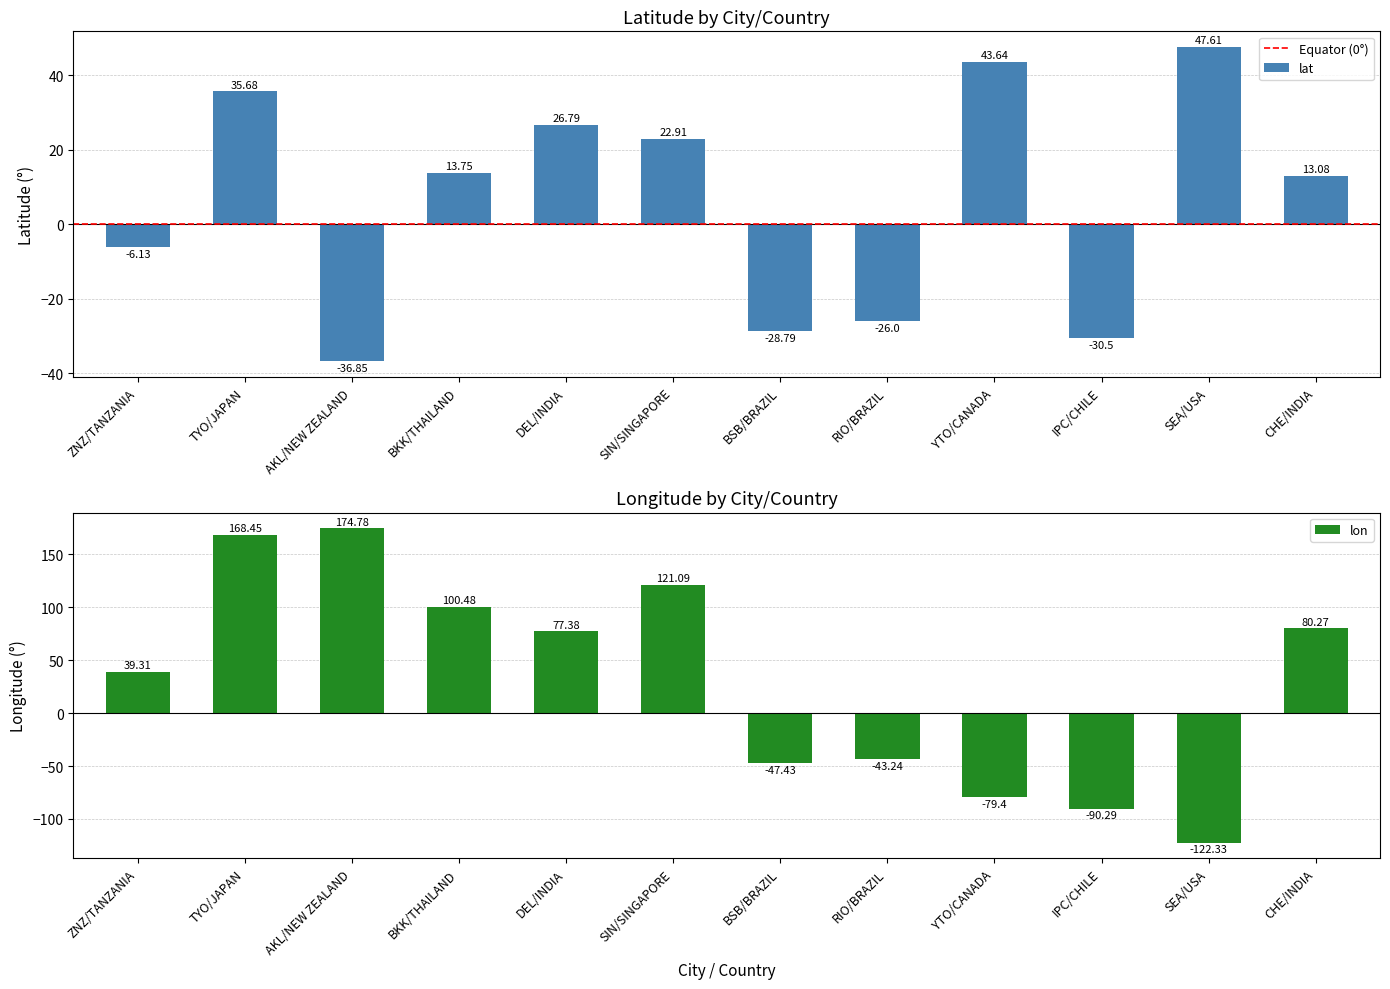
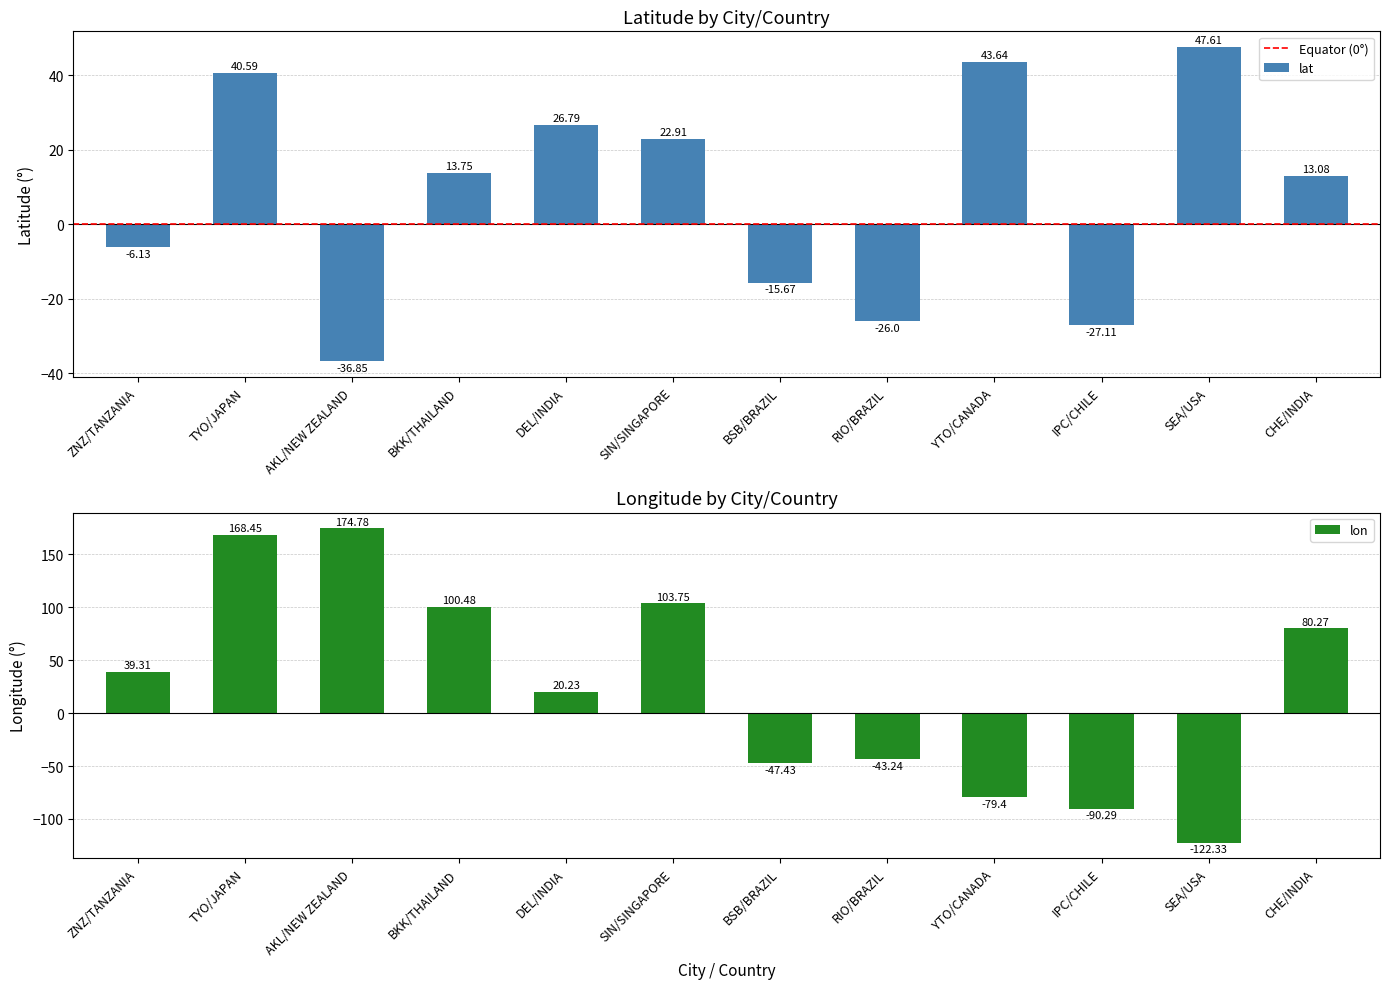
  {
    "Latitude by City/Country": {
      "ZNZ/TANZANIA": -6.13,
-     "TYO/JAPAN": 35.68,
+     "TYO/JAPAN": 40.59,
      "AKL/NEW ZEALAND": -36.85,
      "BKK/THAILAND": 13.75,
      "DEL/INDIA": 26.79,
      "SIN/SINGAPORE": 22.91,
-     "BSB/BRAZIL": -28.79,
+     "BSB/BRAZIL": -15.67,
      "RIO/BRAZIL": -26.0,
      "YTO/CANADA": 43.64,
-     "IPC/CHILE": -30.5,
+     "IPC/CHILE": -27.11,
      "SEA/USA": 47.61,
      "CHE/INDIA": 13.08
    },
    "Longitude by City/Country": {
      "ZNZ/TANZANIA": 39.31,
      "TYO/JAPAN": 168.45,
      "AKL/NEW ZEALAND": 174.78,
      "BKK/THAILAND": 100.48,
-     "DEL/INDIA": 77.38,
-     "SIN/SINGAPORE": 121.09,
+     "DEL/INDIA": 20.23,
+     "SIN/SINGAPORE": 103.75,
      "BSB/BRAZIL": -47.43,
      "RIO/BRAZIL": -43.24,
      "YTO/CANADA": -79.4,
      "IPC/CHILE": -90.29,
      "SEA/USA": -122.33,
      "CHE/INDIA": 80.27
    }
  }
